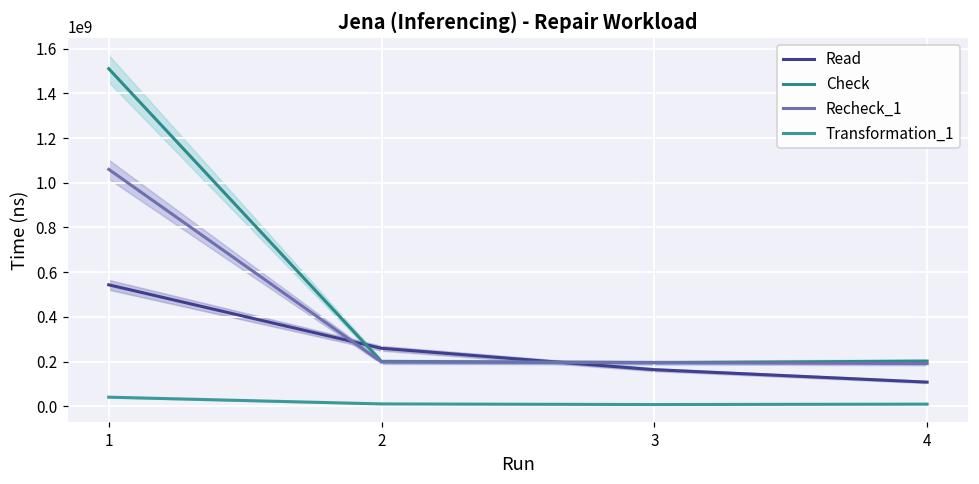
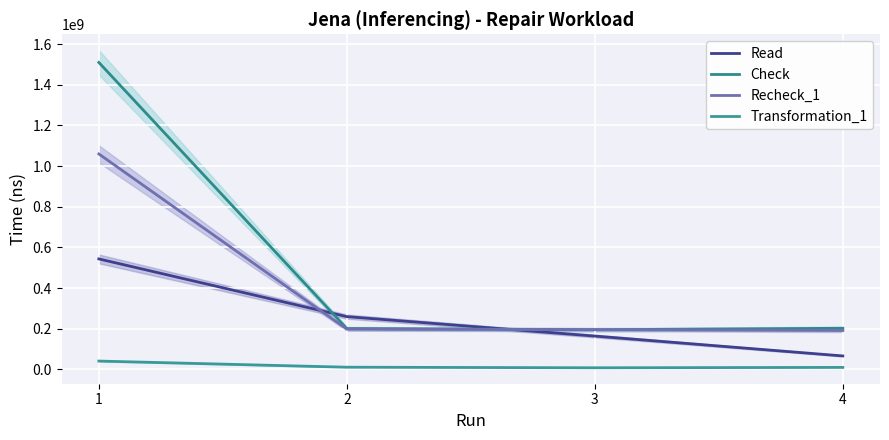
  {
    "Read": {
      "1": 540000000,
-     "4": 110000000
+     "4": 70000000
    }
  }
